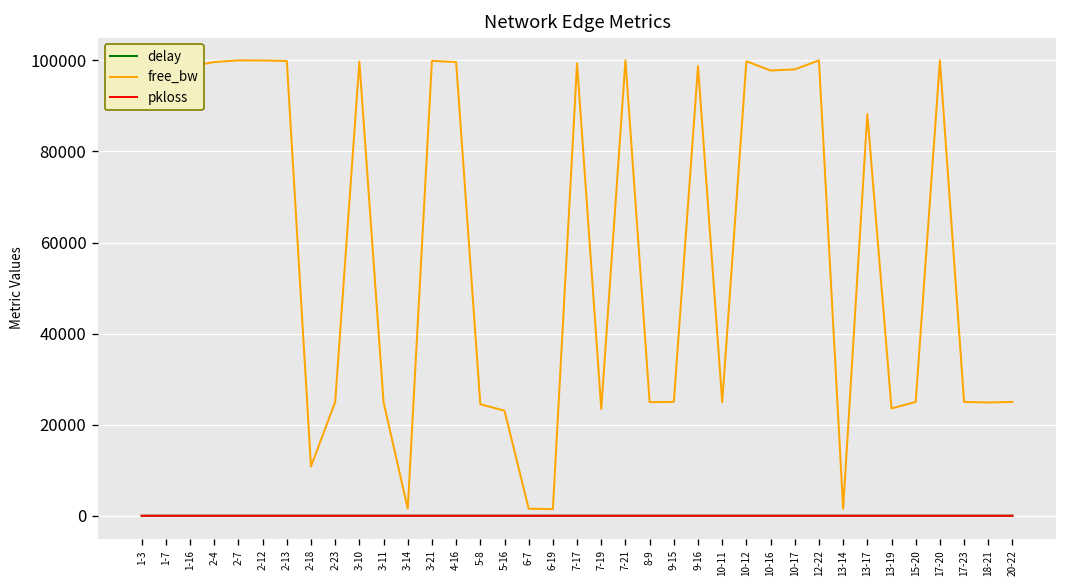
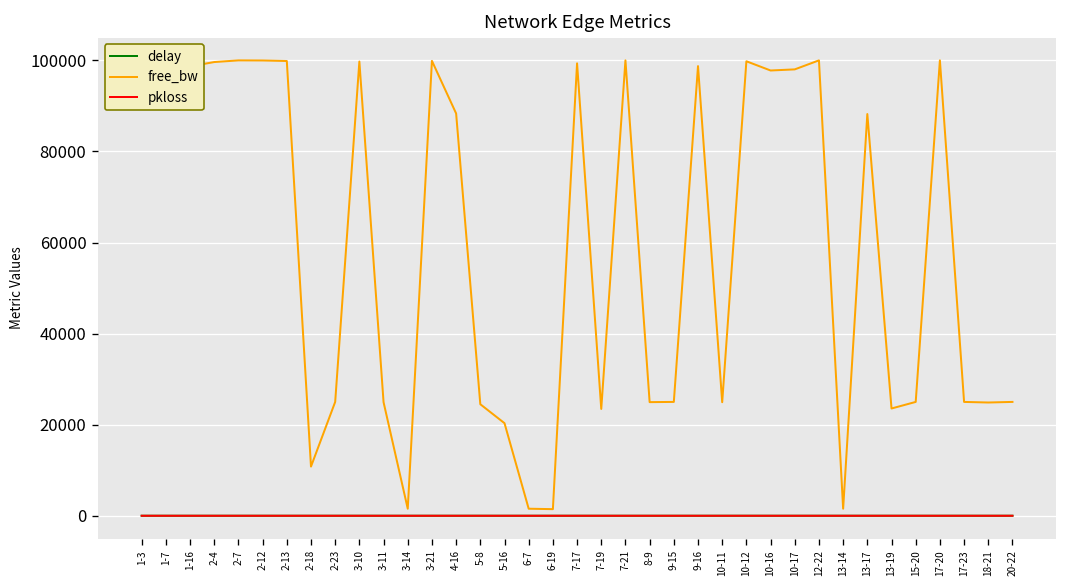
  {
    "pkloss": {
      "1-3": 0,
      "1-7": 0,
      "1-16": 0,
      "2-4": 0,
      "2-7": 0,
      "2-12": 0,
      "2-13": 0,
      "2-18": 0,
      "2-23": 0,
      "3-10": 0,
      "3-11": 0,
      "3-14": 0,
      "3-21": 0,
      "4-16": 0,
      "5-8": 0,
      "5-16": 0,
      "6-7": 0,
      "6-19": 0,
      "7-17": 0,
      "7-19": 0,
      "7-21": 0,
      "8-9": 0,
      "9-15": 0,
      "9-16": 0,
      "10-11": 0,
      "10-12": 0,
      "10-16": 0,
      "10-17": 0,
      "12-22": 0,
      "13-14": 0,
      "13-17": 0,
      "13-19": 0,
      "15-20": 0,
      "17-20": 0,
      "17-23": 0,
      "18-21": 0,
      "20-22": 0
    },
    "free_bw": {
      "2-4": 100000,
      "2-7": 100000,
      "2-12": 100000,
      "2-13": 100000,
      "2-18": 11000,
      "2-23": 25000,
      "3-10": 100000,
      "3-11": 25000,
      "3-14": 2000,
      "3-21": 100000,
-     "4-16": 100000,
+     "4-16": 88000,
      "5-8": 24000,
-     "5-16": 23000,
+     "5-16": 20000,
      "6-7": 2000,
      "6-19": 1000,
      "7-17": 99000,
      "7-19": 23000,
      "7-21": 100000,
      "8-9": 25000,
      "9-15": 25000,
      "9-16": 99000,
      "10-11": 25000,
      "10-12": 100000,
      "10-16": 98000,
      "10-17": 98000,
      "12-22": 100000,
      "13-14": 2000,
      "13-17": 88000,
      "13-19": 24000,
      "15-20": 25000,
      "17-20": 100000,
      "17-23": 25000,
      "18-21": 25000,
      "20-22": 25000
    }
  }
